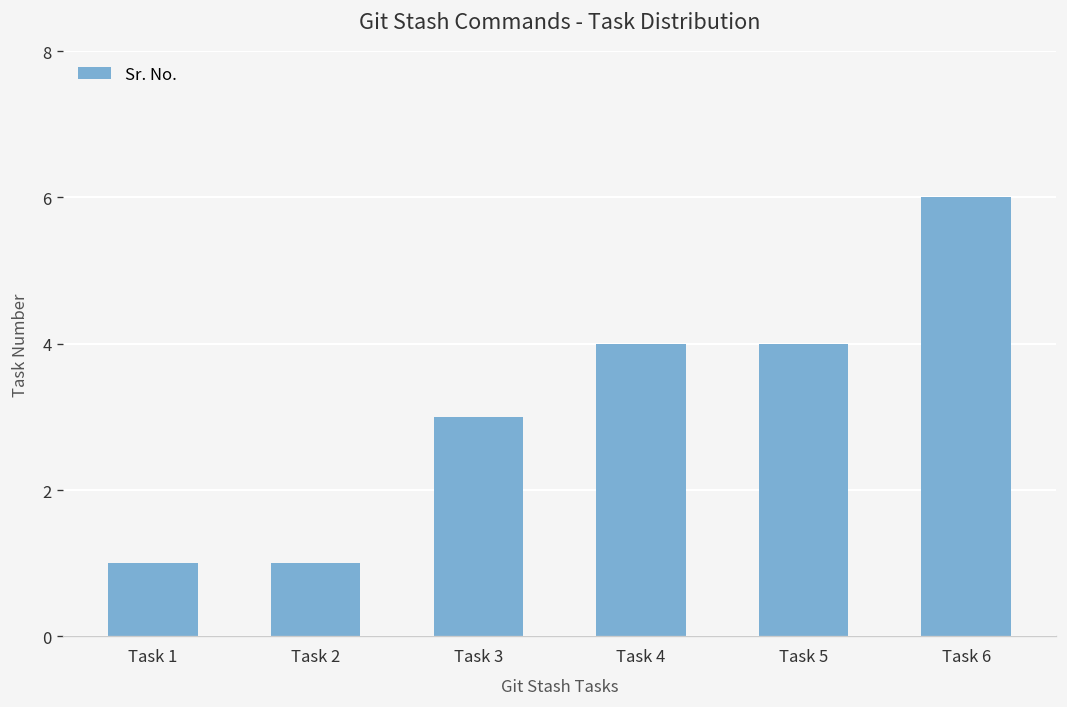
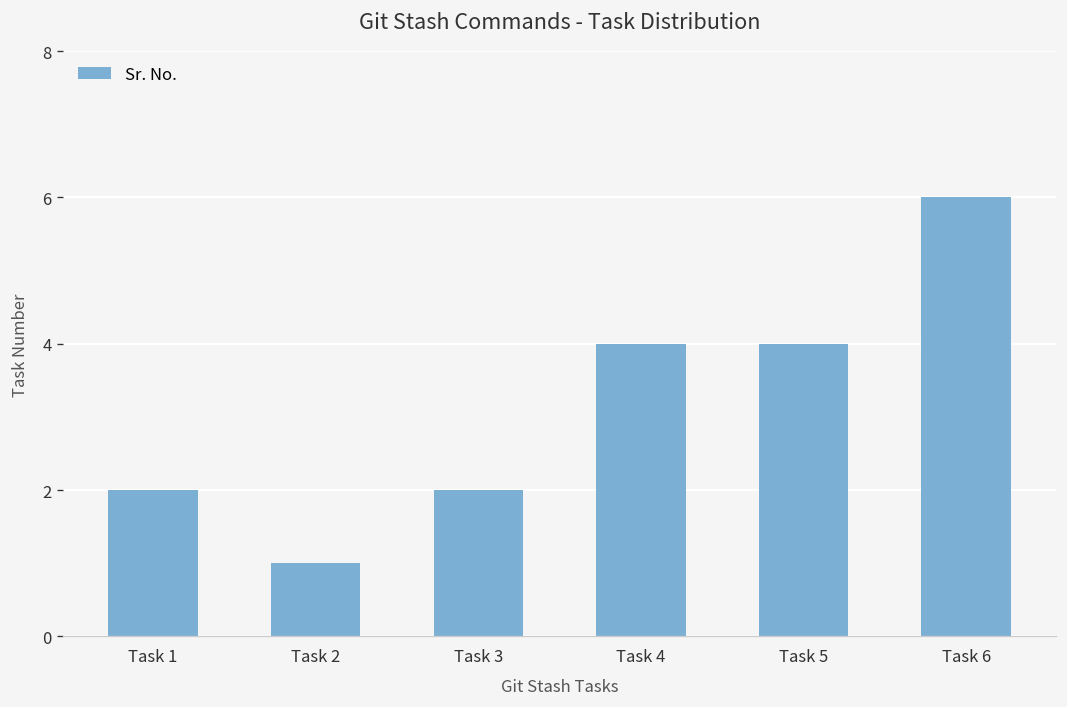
  {
-   "Task 1": 1,
+   "Task 1": 2,
    "Task 2": 1,
-   "Task 3": 3,
+   "Task 3": 2,
    "Task 4": 4,
    "Task 5": 4,
    "Task 6": 6
  }
